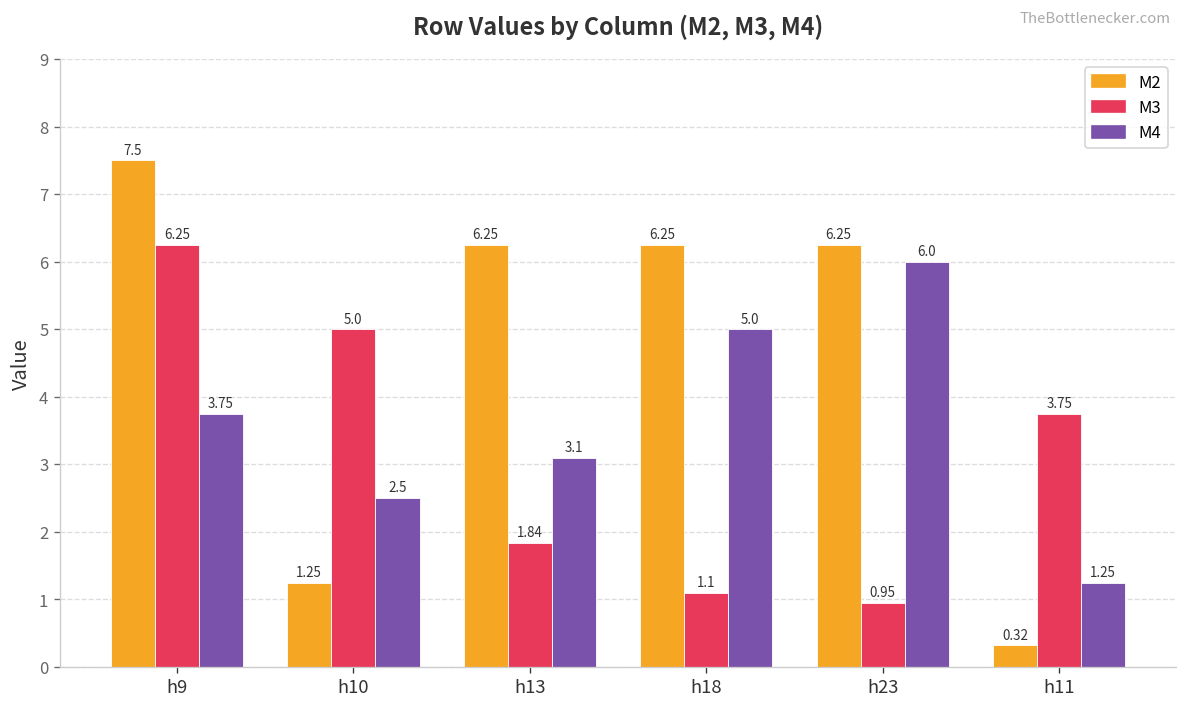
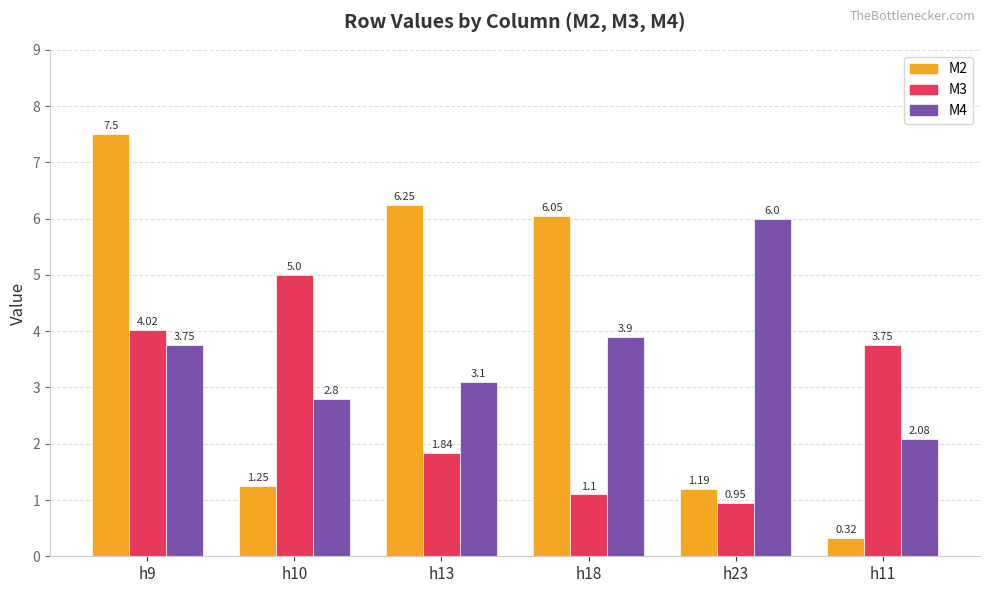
  {
    "M2": {
      "h9": 7.5,
      "h10": 1.25,
      "h13": 6.25,
-     "h18": 6.25,
-     "h23": 6.25,
+     "h18": 6.05,
+     "h23": 1.19,
      "h11": 0.32
    },
    "M3": {
-     "h9": 6.25,
+     "h9": 4.02,
      "h10": 5.0,
      "h13": 1.84,
      "h18": 1.1,
      "h23": 0.95,
      "h11": 3.75
    },
    "M4": {
      "h9": 3.75,
-     "h10": 2.5,
+     "h10": 2.8,
      "h13": 3.1,
-     "h18": 5.0,
+     "h18": 3.9,
      "h23": 6.0,
-     "h11": 1.25
+     "h11": 2.08
    }
  }
